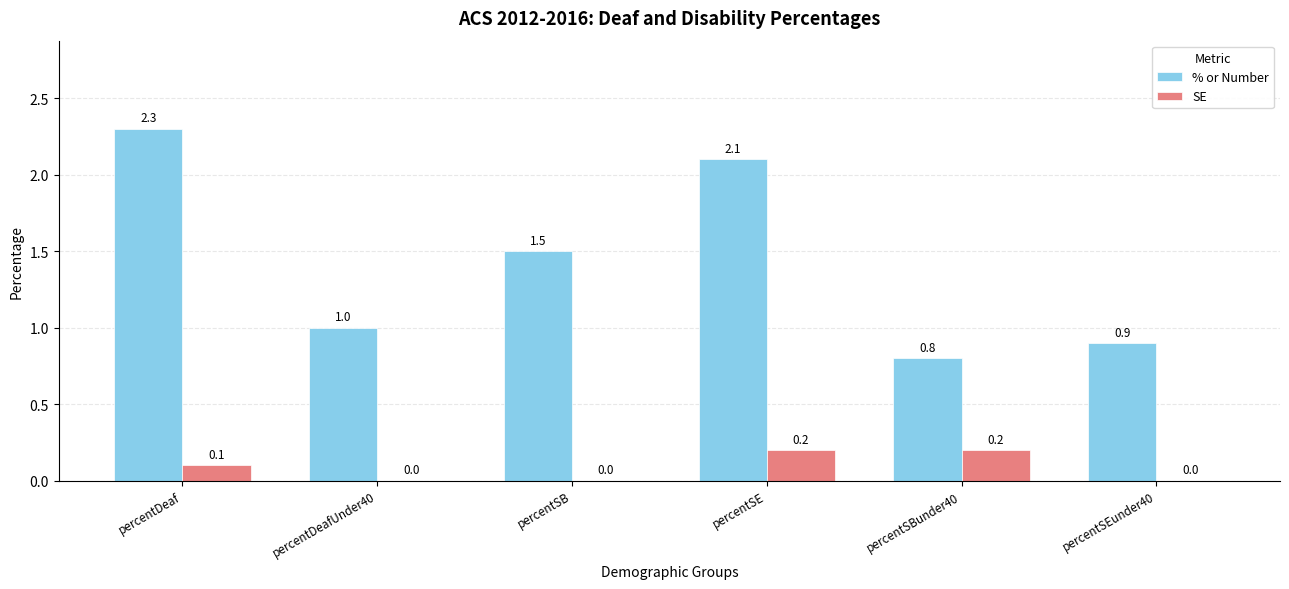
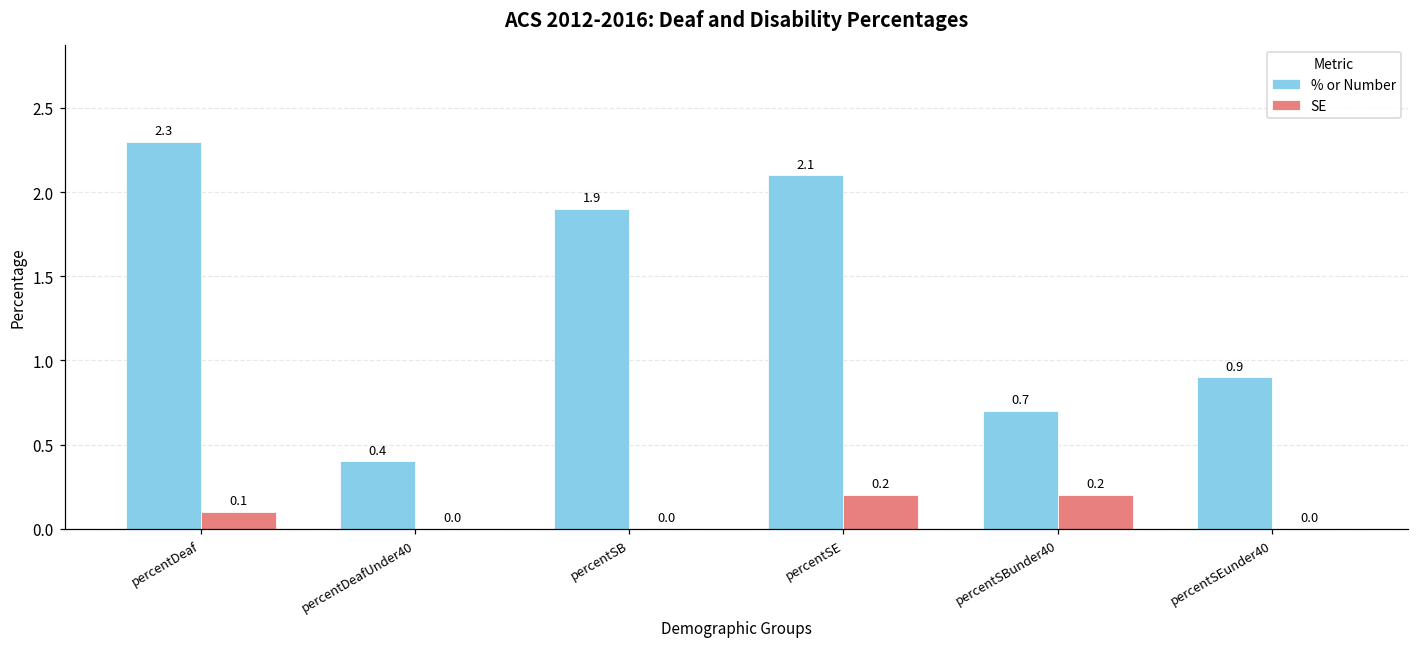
  {
    "% or Number": {
      "percentDeaf": 2.3,
-     "percentDeafUnder40": 1.0,
-     "percentSB": 1.5,
+     "percentDeafUnder40": 0.4,
+     "percentSB": 1.9,
      "percentSE": 2.1,
-     "percentSBunder40": 0.8,
+     "percentSBunder40": 0.7,
      "percentSEunder40": 0.9
    },
    "SE": {
      "percentDeaf": 0.1,
      "percentDeafUnder40": 0.0,
      "percentSB": 0.0,
      "percentSE": 0.2,
      "percentSBunder40": 0.2,
      "percentSEunder40": 0.0
    }
  }
